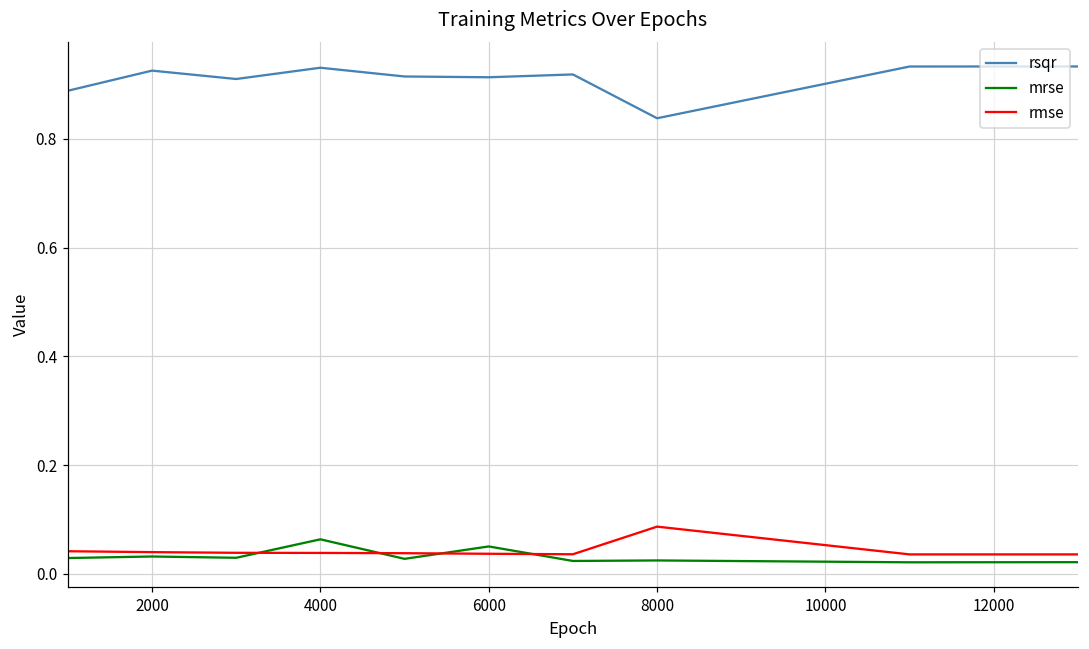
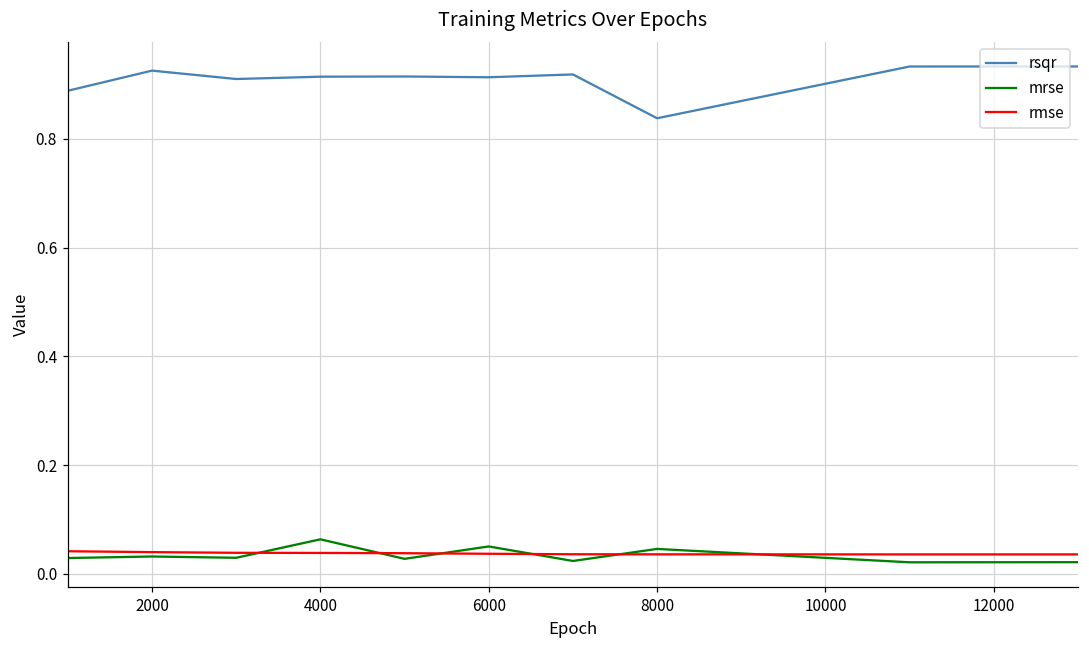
  {
    "rsqr": {
      "2000": 0.93,
-     "4000": 0.93,
+     "4000": 0.91,
      "6000": 0.91,
      "8000": 0.84
    },
    "mrse": {
      "2000": 0.03,
      "4000": 0.06,
      "6000": 0.05,
-     "8000": 0.02
+     "8000": 0.05
    },
    "rmse": {
      "2000": 0.04,
      "4000": 0.04,
      "6000": 0.04,
-     "8000": 0.09
+     "8000": 0.04
    }
  }
